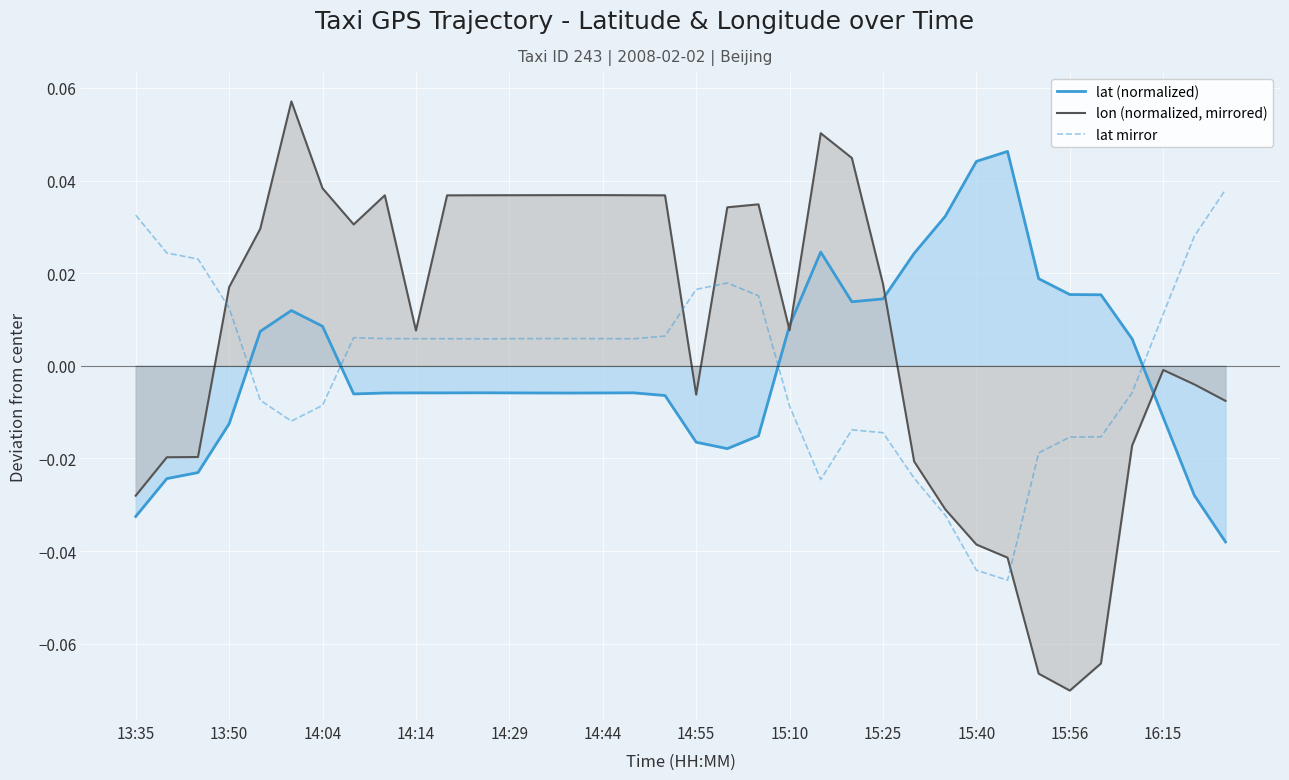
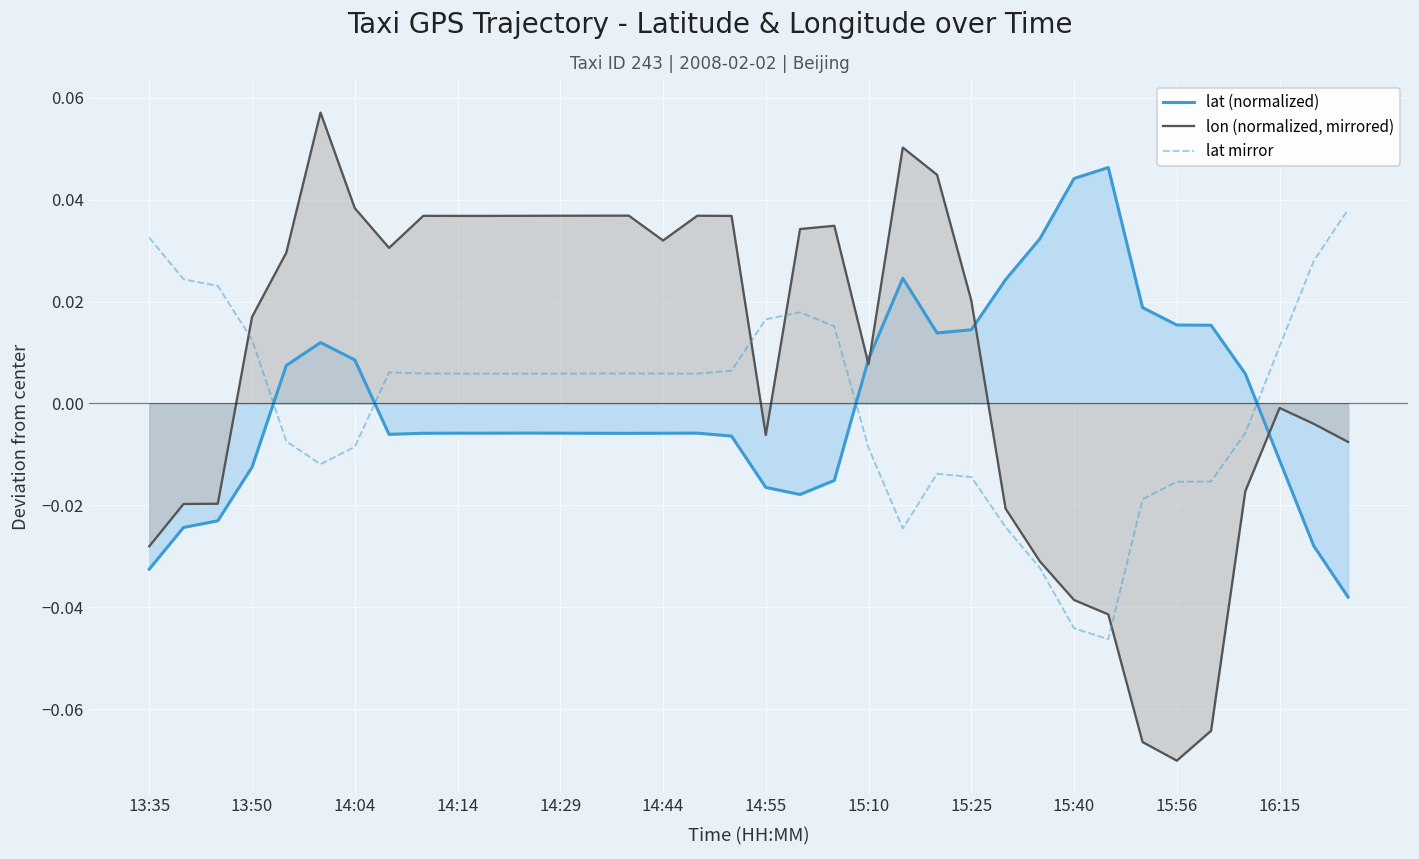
  {
    "lon (normalized, mirrored)": {
      "13:35": -0.028,
-     "14:14": 0.008,
-     "14:44": 0.037,
+     "14:14": 0.037,
+     "14:44": 0.032,
      "14:55": -0.006,
-     "15:25": 0.018,
+     "15:25": 0.020,
      "15:40": -0.039,
      "15:56": -0.070,
      "16:15": -0.001
    }
  }
